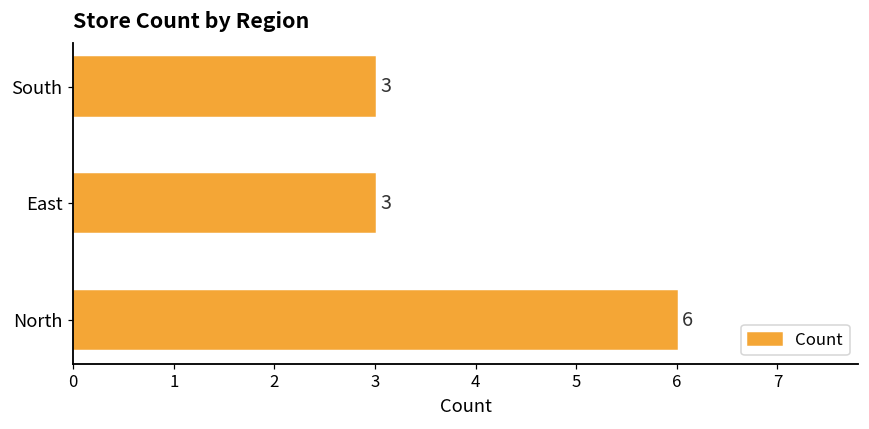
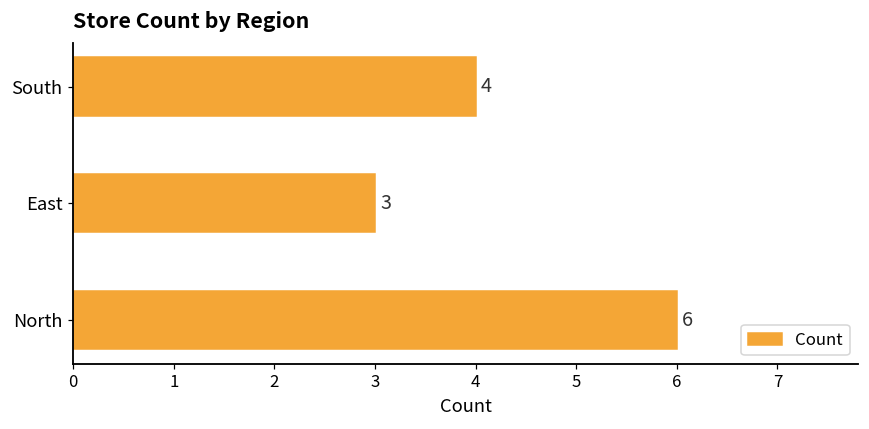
  {
-   "South": 3,
+   "South": 4,
    "East": 3,
    "North": 6
  }
